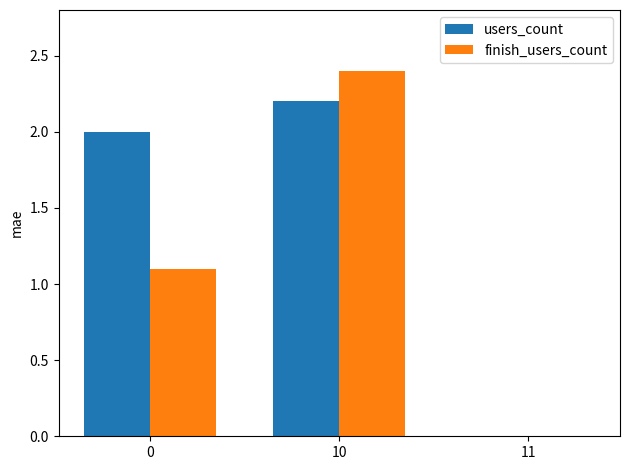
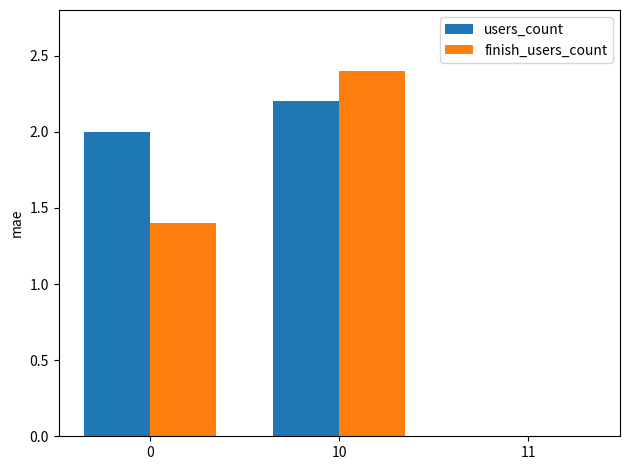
  {
    "users_count": {
      "0": 2.0,
      "10": 2.2,
      "11": 0.0
    },
    "finish_users_count": {
-     "0": 1.1,
+     "0": 1.4,
      "10": 2.4,
      "11": 0.0
    }
  }
